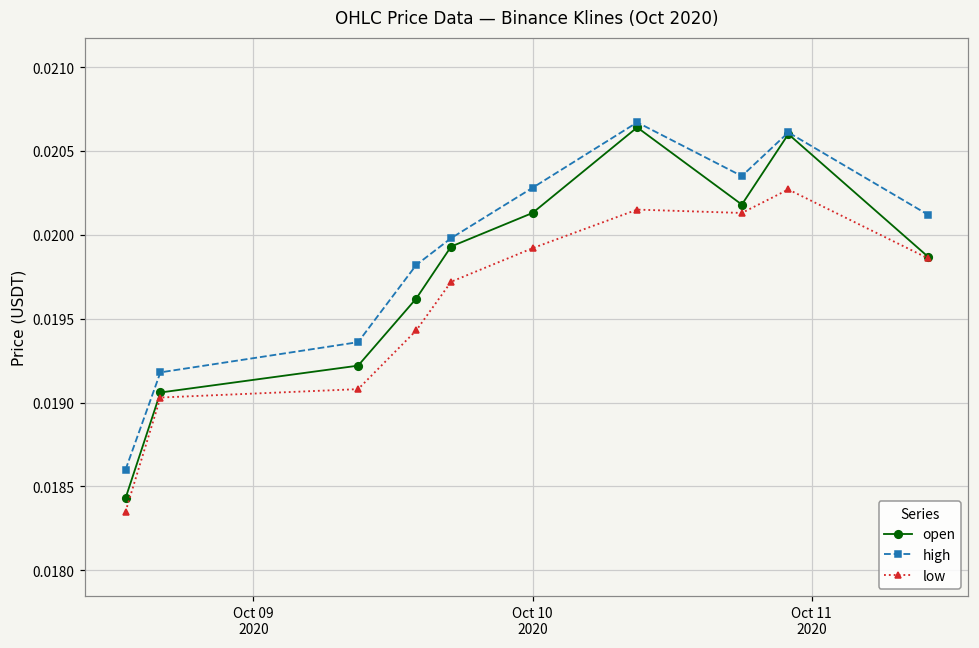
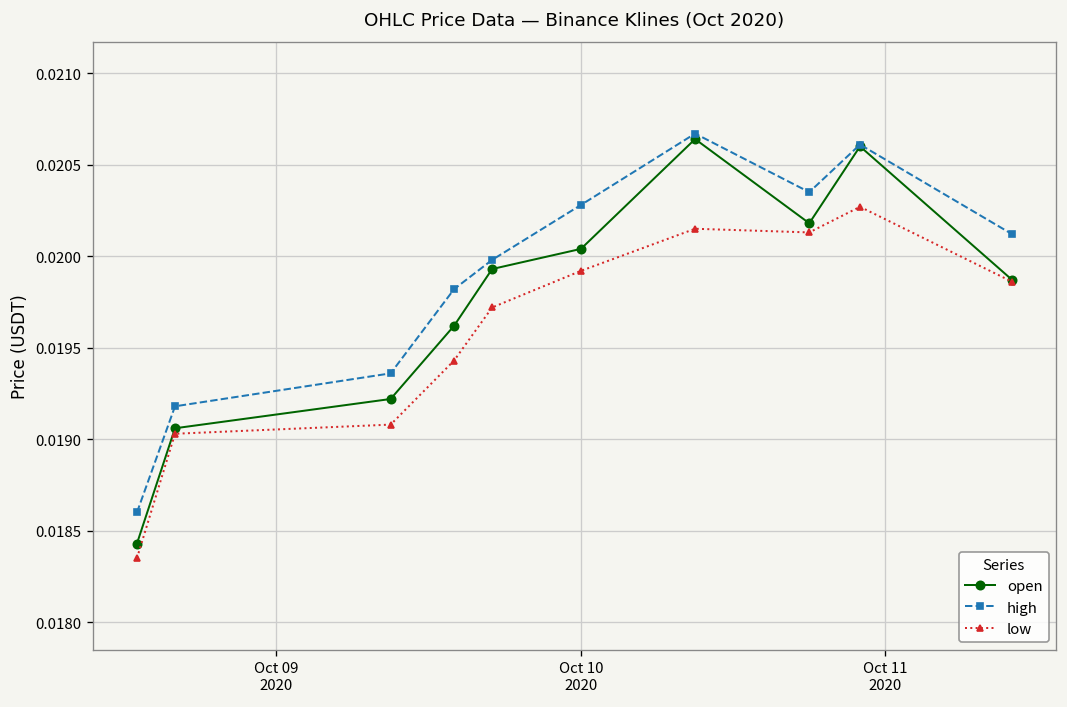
  {
    "open": {
-     "Oct 10 2020": 0.02013
+     "Oct 10 2020": 0.02004
    },
    "high": {
      "Oct 10 2020": 0.02028
    },
    "low": {
      "Oct 10 2020": 0.01992
    }
  }
